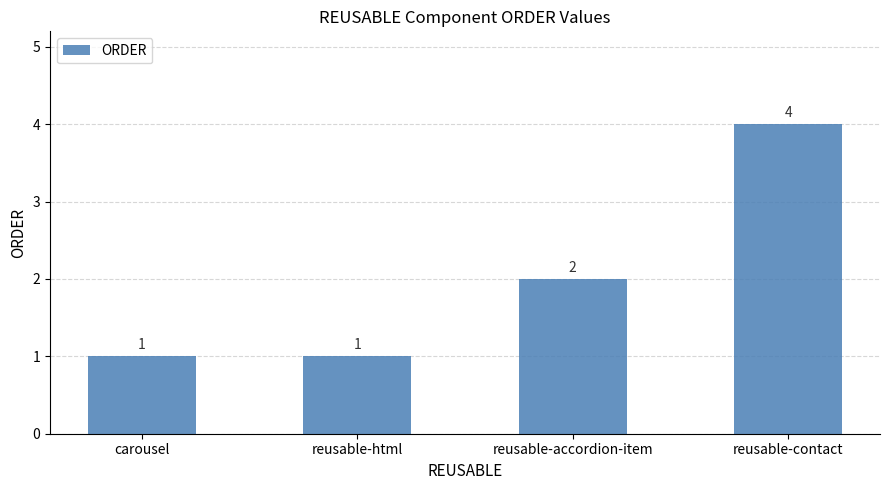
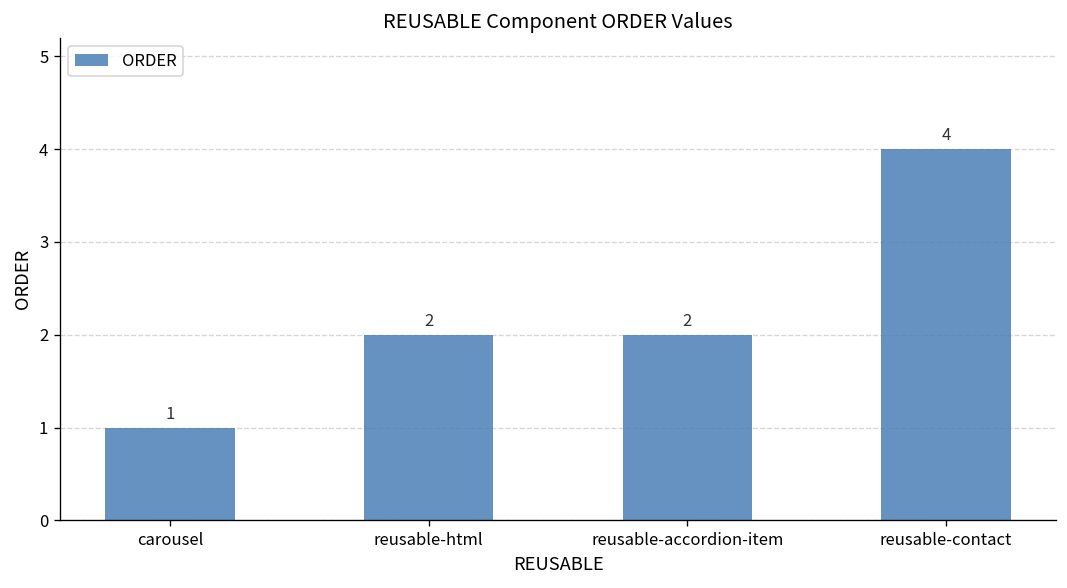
  {
    "carousel": 1,
-   "reusable-html": 1,
+   "reusable-html": 2,
    "reusable-accordion-item": 2,
    "reusable-contact": 4
  }
